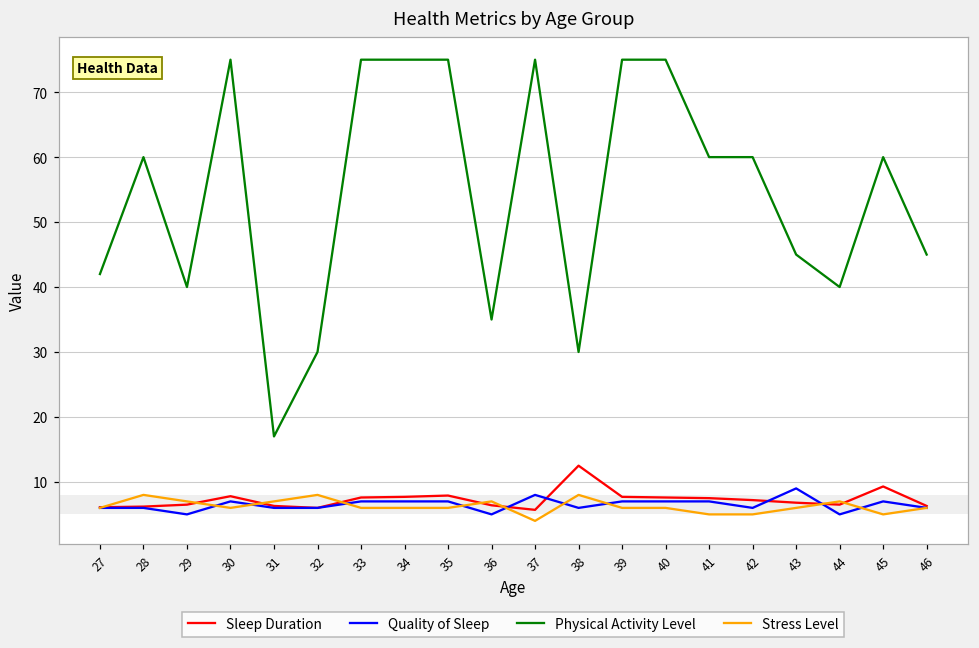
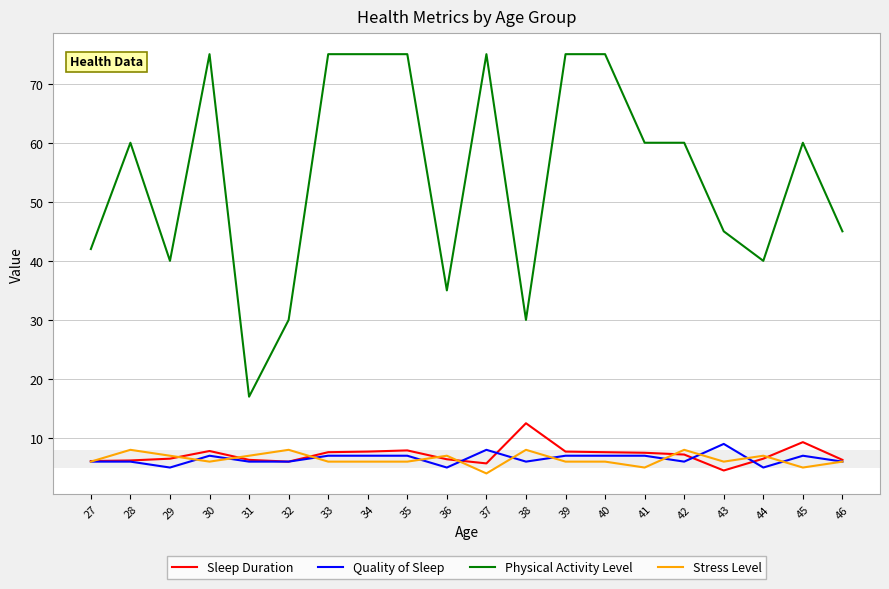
  {
    "Sleep Duration": {
      "29": 7,
      "30": 8,
      "33": 8,
      "34": 8,
      "35": 8,
      "36": 6,
      "37": 6,
      "38": 13,
      "39": 8,
      "40": 8,
      "41": 8,
      "42": 7,
-     "43": 7,
+     "43": 5,
      "44": 7,
      "45": 9
    },
    "Quality of Sleep": {
      "29": 5,
      "30": 7,
      "33": 7,
      "34": 7,
      "35": 7,
      "36": 5,
      "37": 8,
      "38": 6,
      "39": 7,
      "40": 7,
      "41": 7,
      "42": 6,
      "43": 9,
      "44": 5,
      "45": 7
    },
    "Physical Activity Level": {
      "27": 42,
      "28": 60,
      "29": 40,
      "30": 75,
      "31": 17,
      "32": 30,
      "33": 75,
      "34": 75,
      "35": 75,
      "36": 35,
      "37": 75,
      "38": 30,
      "39": 75,
      "40": 75,
      "41": 60,
      "42": 60,
      "43": 45,
      "44": 40,
      "45": 60,
      "46": 45
    },
    "Stress Level": {
      "28": 8,
      "29": 7,
      "30": 6,
      "31": 7,
      "32": 8,
      "33": 6,
      "34": 6,
      "35": 6,
      "36": 7,
      "37": 4,
      "38": 8,
      "39": 6,
      "40": 6,
      "41": 5,
-     "42": 5,
+     "42": 8,
      "43": 6,
      "44": 7,
      "45": 5
    }
  }
